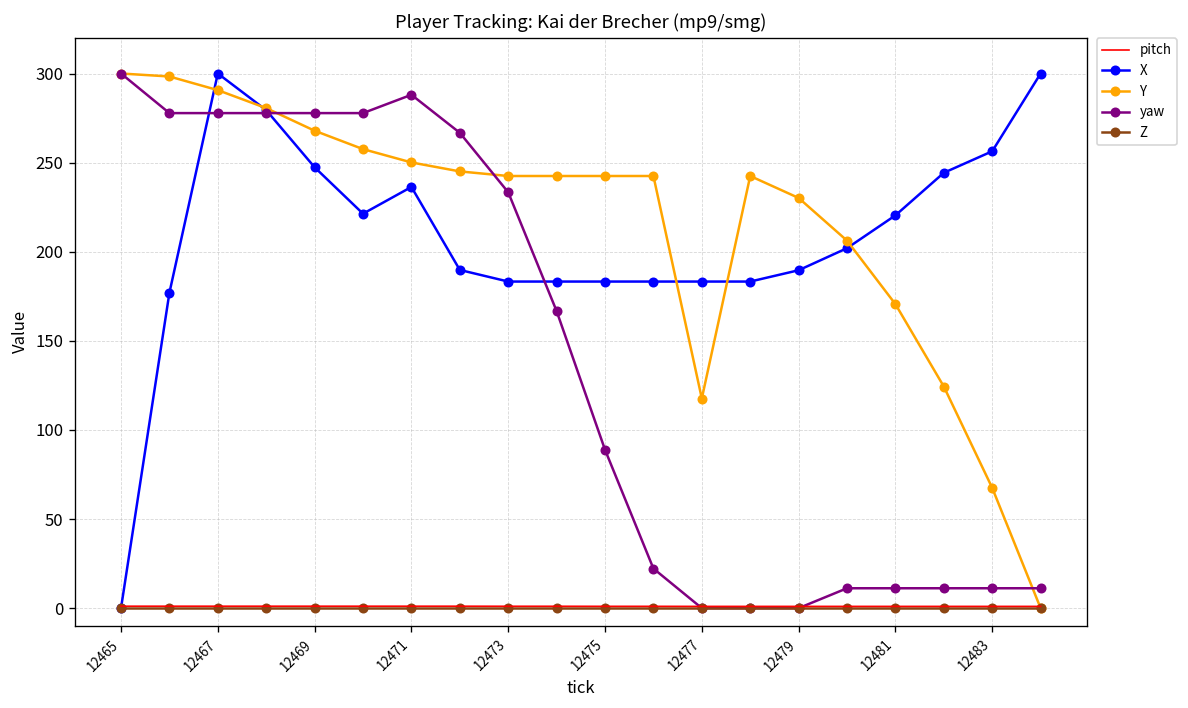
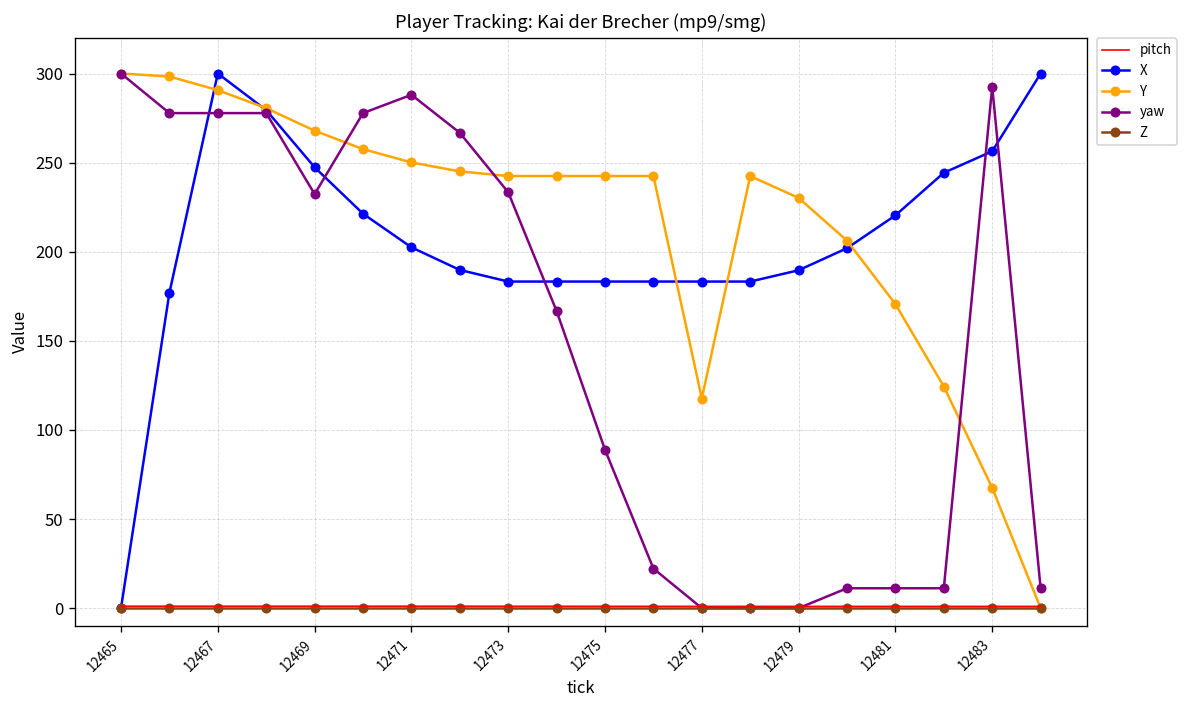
  {
    "X": {
      "12467": 300,
      "12469": 247,
-     "12471": 236,
+     "12471": 202,
      "12473": 183,
      "12475": 183,
      "12477": 183,
      "12479": 190,
      "12481": 220,
      "12483": 256
    },
    "Y": {
      "12467": 291,
      "12469": 268,
      "12471": 250,
      "12473": 242,
      "12475": 242,
      "12477": 118,
      "12479": 230,
      "12481": 171,
      "12483": 67
    },
    "yaw": {
      "12467": 278,
-     "12469": 278,
+     "12469": 232,
      "12471": 288,
      "12473": 233,
      "12475": 89,
      "12481": 11,
-     "12483": 11
+     "12483": 293
    }
  }
